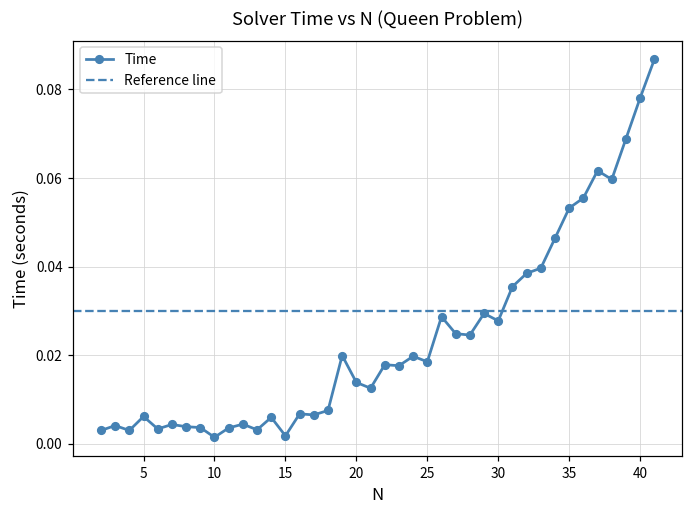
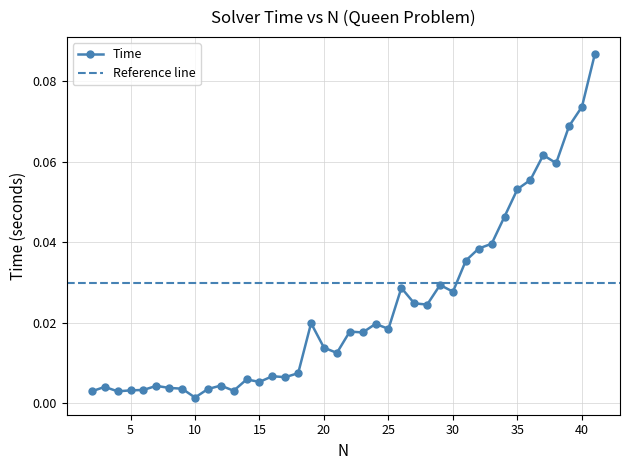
  {
-   "5": 0.006,
+   "5": 0.003,
    "10": 0.001,
-   "15": 0.002,
+   "15": 0.005,
    "20": 0.014,
    "25": 0.019,
    "30": 0.028,
    "35": 0.053,
-   "40": 0.078
+   "40": 0.074
  }
